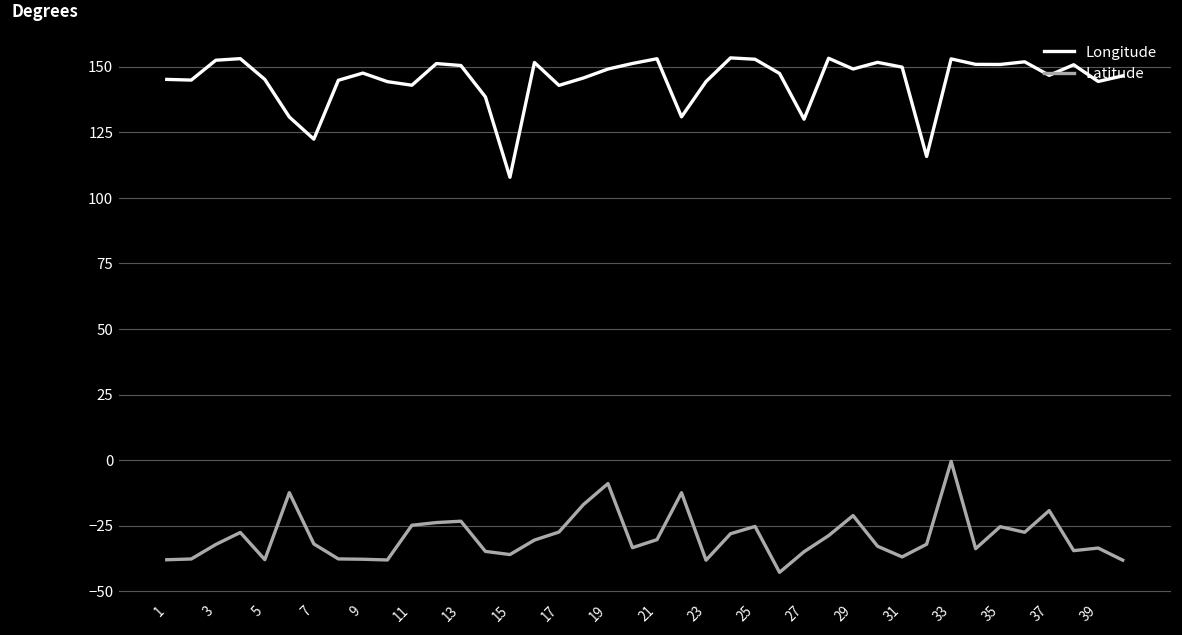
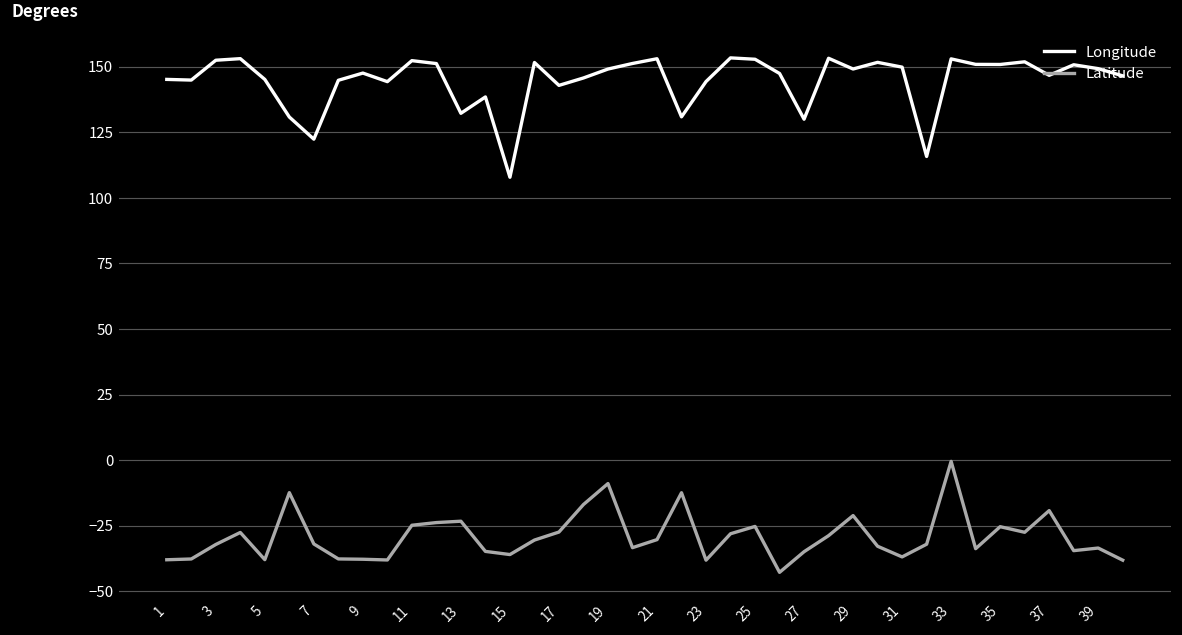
  {
    "Longitude": {
      "1": 145,
      "3": 153,
      "5": 145,
      "7": 122,
      "9": 148,
-     "11": 143,
-     "13": 151,
+     "11": 152,
+     "13": 132,
      "15": 108,
      "17": 143,
      "19": 149,
      "21": 153,
      "23": 144,
      "25": 153,
      "27": 130,
      "29": 149,
      "31": 150,
      "33": 153,
      "35": 151,
      "37": 147,
-     "39": 144
+     "39": 149
    },
    "Latitude": {
      "1": -38,
      "3": -32,
      "5": -38,
      "7": -32,
      "9": -38,
      "11": -25,
      "13": -23,
      "15": -36,
      "17": -27,
      "19": -9,
      "21": -30,
      "23": -38,
      "25": -25,
      "27": -35,
      "29": -21,
      "31": -37,
      "33": 0,
      "35": -25,
      "37": -19,
      "39": -34
    }
  }
